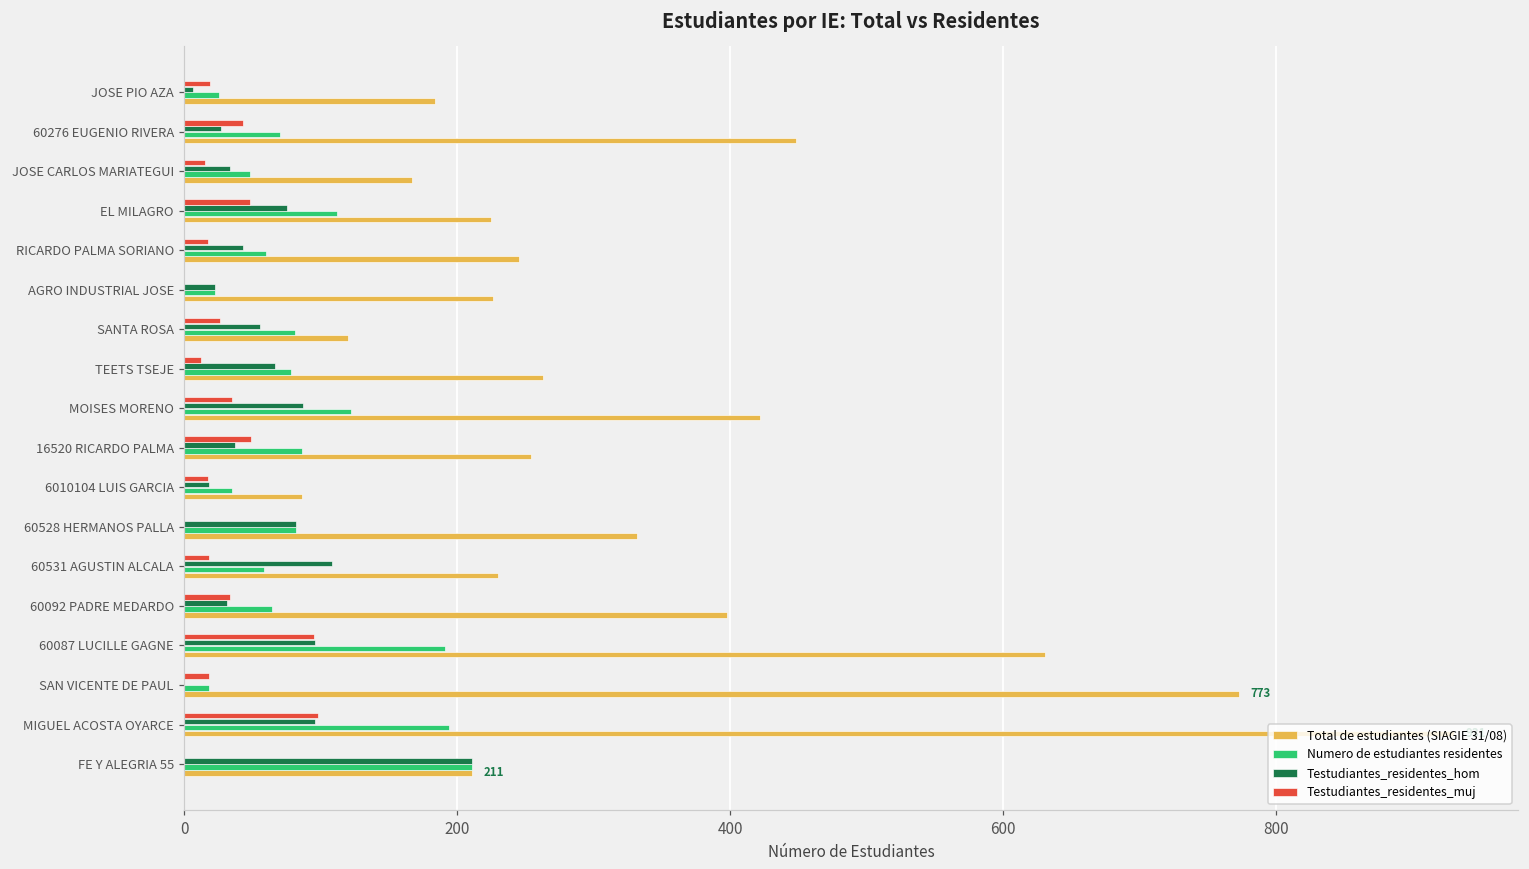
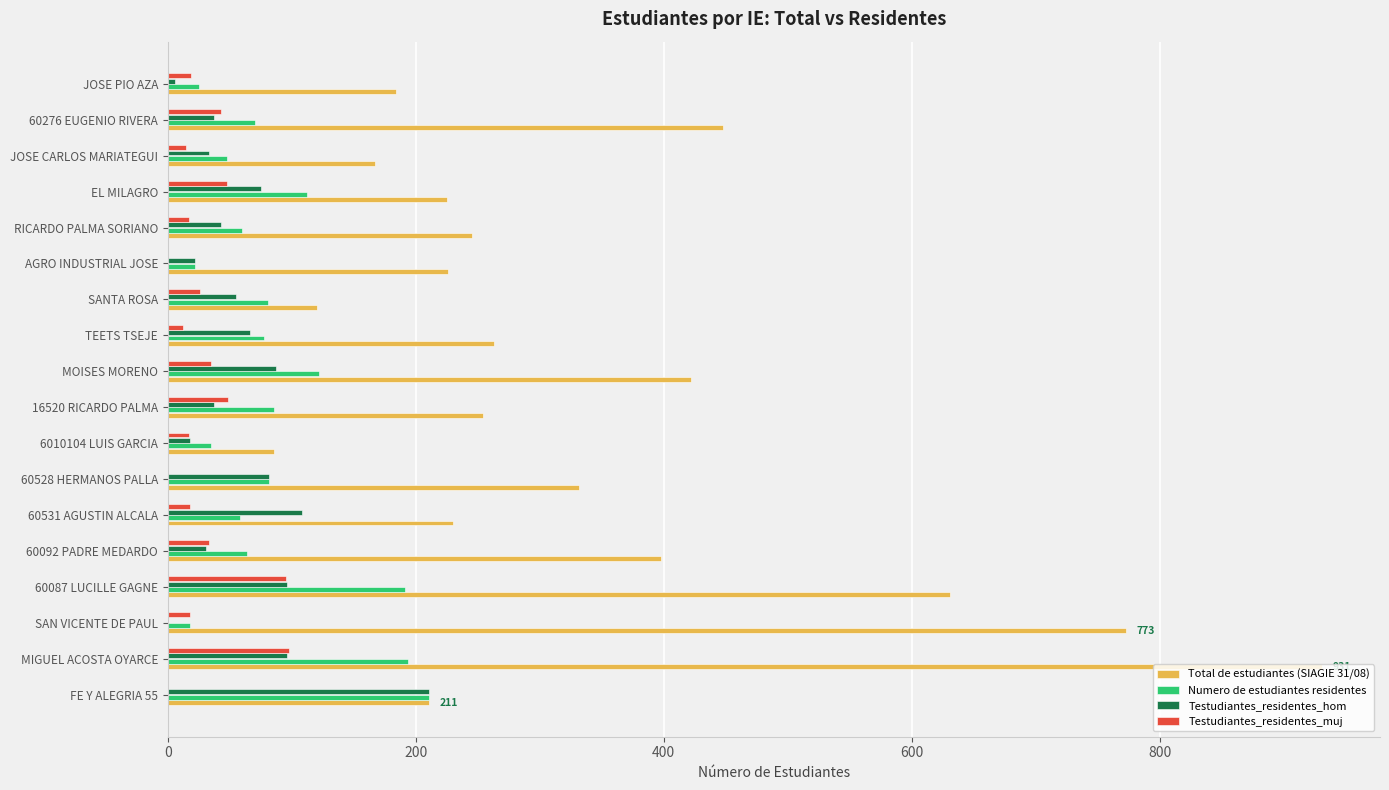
  {
    "Total de estudiantes (SIAGIE 31/08)": {
      "SAN VICENTE DE PAUL": 773,
      "FE Y ALEGRIA 55": 211
    },
    "Numero de estudiantes residentes": {
      "FE Y ALEGRIA 55": 211
    },
    "Testudiantes_residentes_hom": {
      "JOSE PIO AZA": 6,
-     "60276 EUGENIO RIVERA": 27,
+     "60276 EUGENIO RIVERA": 37,
      "JOSE CARLOS MARIATEGUI": 33,
      "EL MILAGRO": 75,
      "RICARDO PALMA SORIANO": 43,
      "AGRO INDUSTRIAL JOSE": 22,
      "SANTA ROSA": 55,
      "TEETS TSEJE": 66,
      "MOISES MORENO": 87,
      "16520 RICARDO PALMA": 37,
      "6010104 LUIS GARCIA": 18,
      "60528 HERMANOS PALLA": 82,
      "60531 AGUSTIN ALCALA": 108,
      "60092 PADRE MEDARDO": 31,
      "60087 LUCILLE GAGNE": 96,
      "SAN VICENTE DE PAUL": 0,
      "MIGUEL ACOSTA OYARCE": 96
    },
    "Testudiantes_residentes_muj": {
      "JOSE PIO AZA": 19,
      "60276 EUGENIO RIVERA": 43,
      "JOSE CARLOS MARIATEGUI": 15,
      "EL MILAGRO": 48,
      "RICARDO PALMA SORIANO": 17,
      "AGRO INDUSTRIAL JOSE": 0,
      "SANTA ROSA": 26,
      "TEETS TSEJE": 12,
      "MOISES MORENO": 35,
      "16520 RICARDO PALMA": 49,
      "6010104 LUIS GARCIA": 17,
      "60528 HERMANOS PALLA": 0,
      "60531 AGUSTIN ALCALA": 18,
      "60092 PADRE MEDARDO": 33,
      "60087 LUCILLE GAGNE": 95,
      "SAN VICENTE DE PAUL": 18,
      "MIGUEL ACOSTA OYARCE": 98,
      "FE Y ALEGRIA 55": 0
    }
  }
